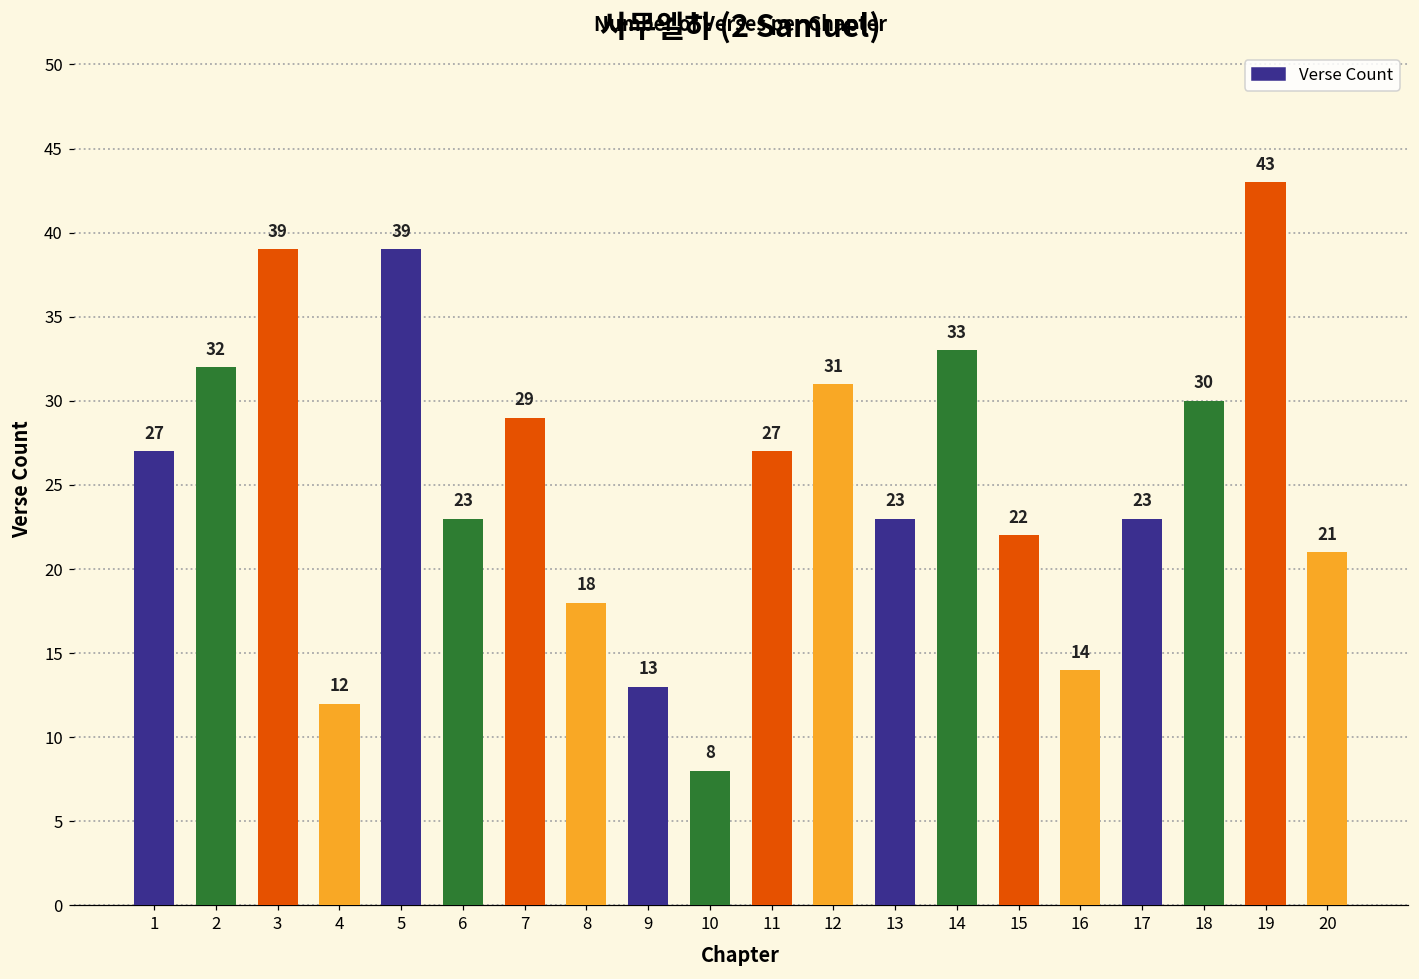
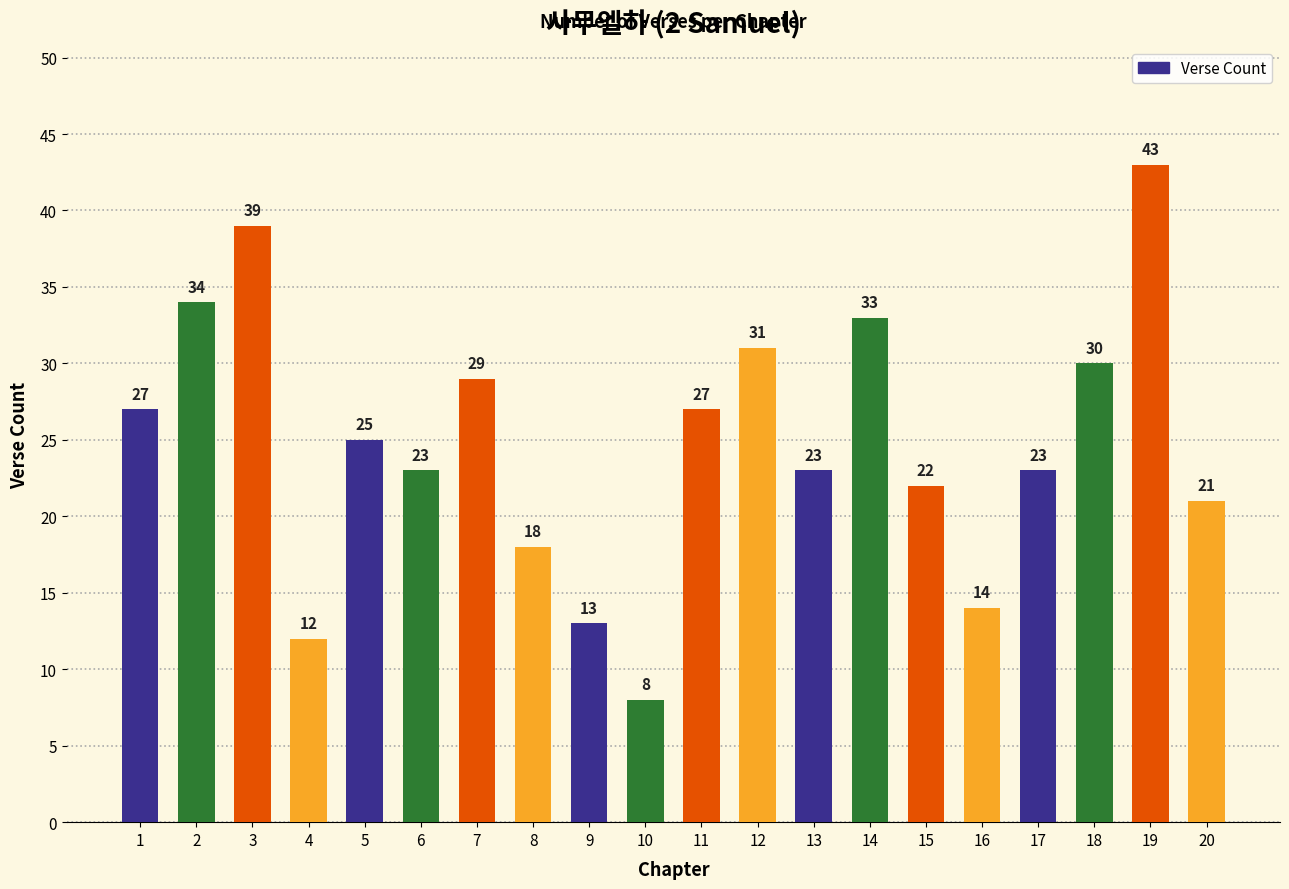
  {
    "1": 27,
-   "2": 32,
+   "2": 34,
    "3": 39,
    "4": 12,
-   "5": 39,
+   "5": 25,
    "6": 23,
    "7": 29,
    "8": 18,
    "9": 13,
    "10": 8,
    "11": 27,
    "12": 31,
    "13": 23,
    "14": 33,
    "15": 22,
    "16": 14,
    "17": 23,
    "18": 30,
    "19": 43,
    "20": 21
  }
